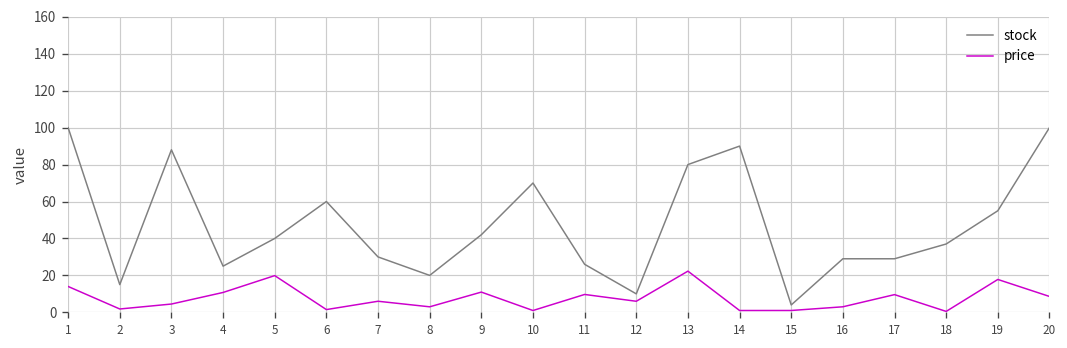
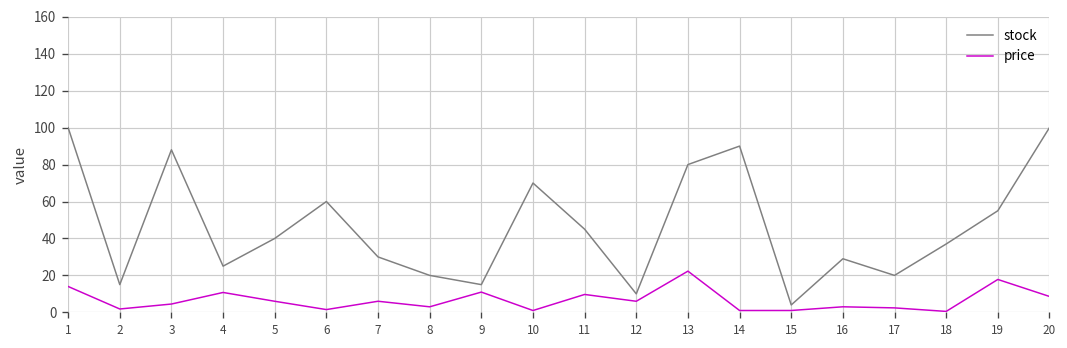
  {
    "stock": {
      "1": 100,
      "2": 15,
      "3": 88,
      "4": 25,
      "5": 40,
      "6": 60,
      "7": 30,
      "8": 20,
-     "9": 42,
+     "9": 15,
      "10": 70,
-     "11": 26,
+     "11": 45,
      "12": 10,
      "13": 80,
      "14": 90,
      "15": 4,
      "16": 29,
-     "17": 29,
+     "17": 20,
      "18": 37,
      "19": 55,
      "20": 100
    },
    "price": {
      "1": 14,
      "2": 2,
      "3": 4,
      "4": 11,
-     "5": 20,
+     "5": 6,
      "6": 1,
      "7": 6,
      "8": 3,
      "9": 11,
      "10": 1,
      "11": 10,
      "12": 6,
      "13": 22,
      "14": 1,
      "15": 1,
      "16": 3,
-     "17": 10,
+     "17": 2,
      "18": 1,
      "19": 18,
      "20": 9
    }
  }
